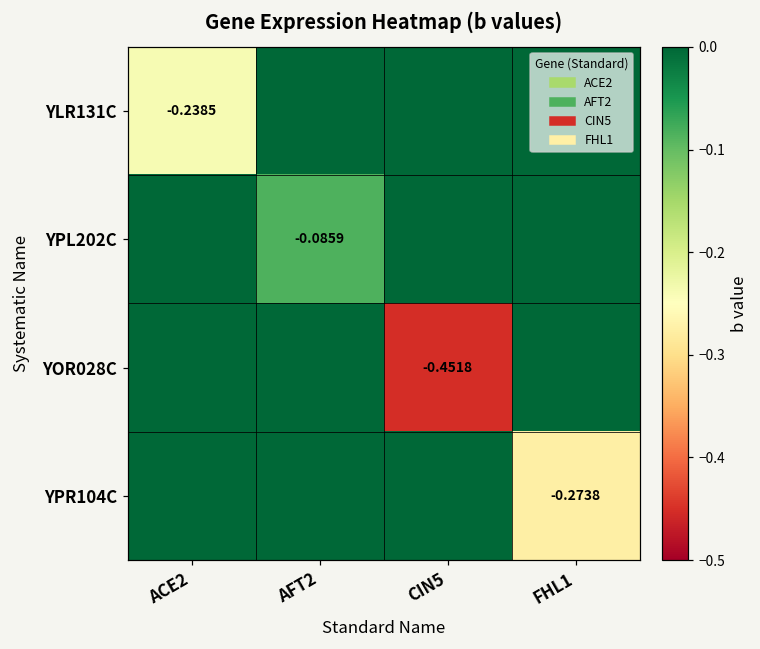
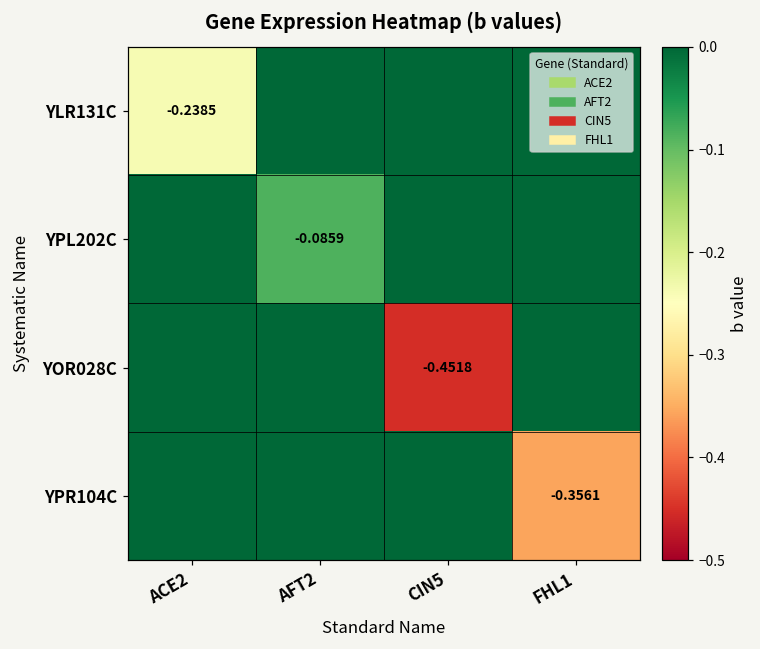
  {
    "YLR131C": {
      "ACE2": -0.2385
    },
    "YPL202C": {
      "AFT2": -0.0859
    },
    "YOR028C": {
      "CIN5": -0.4518
    },
    "YPR104C": {
-     "FHL1": -0.2738
+     "FHL1": -0.3561
    }
  }
